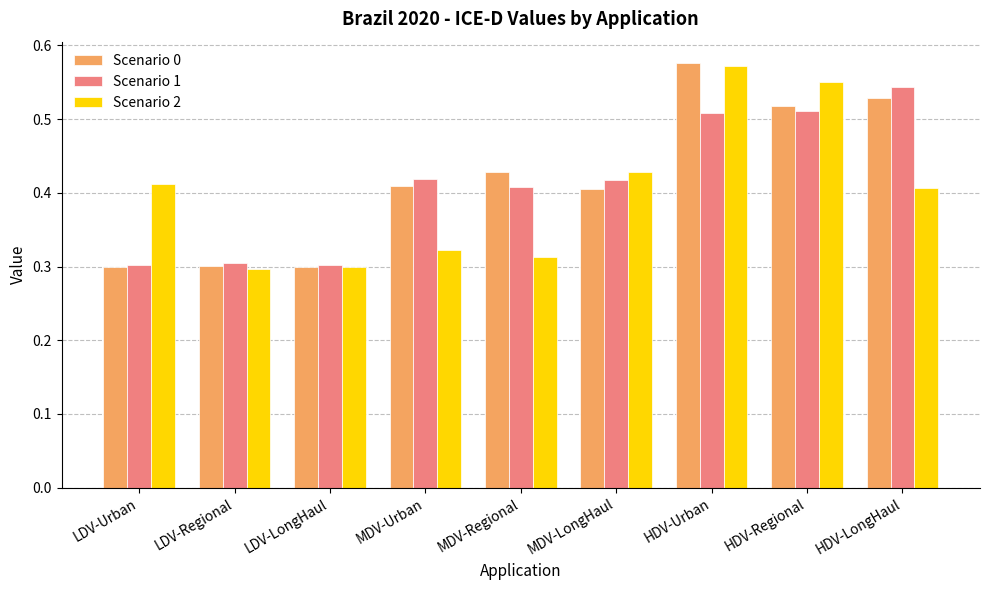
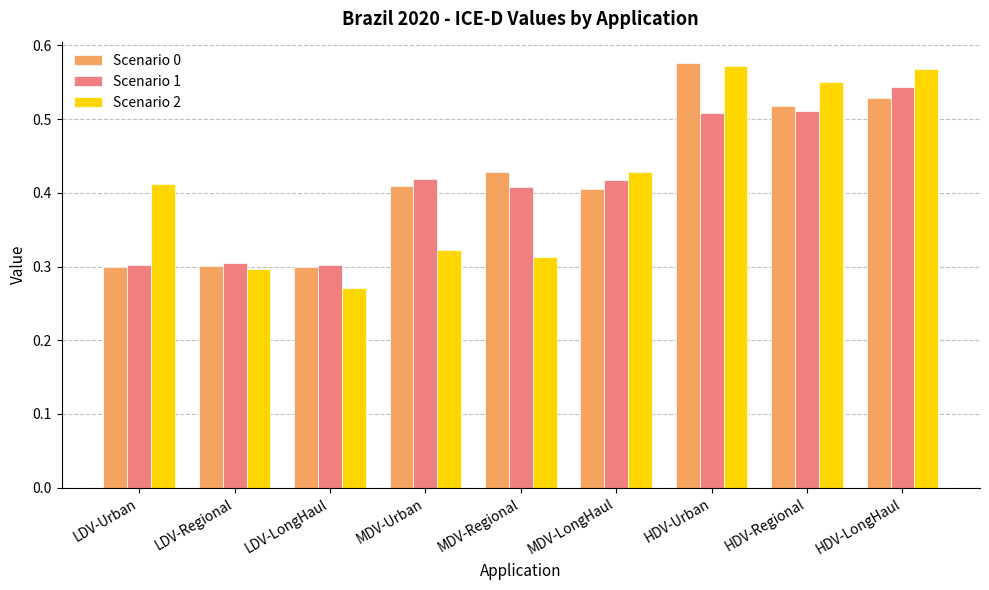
  {
    "Scenario 2": {
      "LDV-Urban": 0.41,
      "LDV-Regional": 0.30,
-     "LDV-LongHaul": 0.30,
+     "LDV-LongHaul": 0.27,
      "MDV-Urban": 0.32,
      "MDV-Regional": 0.31,
      "MDV-LongHaul": 0.43,
      "HDV-Urban": 0.57,
      "HDV-Regional": 0.55,
-     "HDV-LongHaul": 0.41
+     "HDV-LongHaul": 0.57
    }
  }
